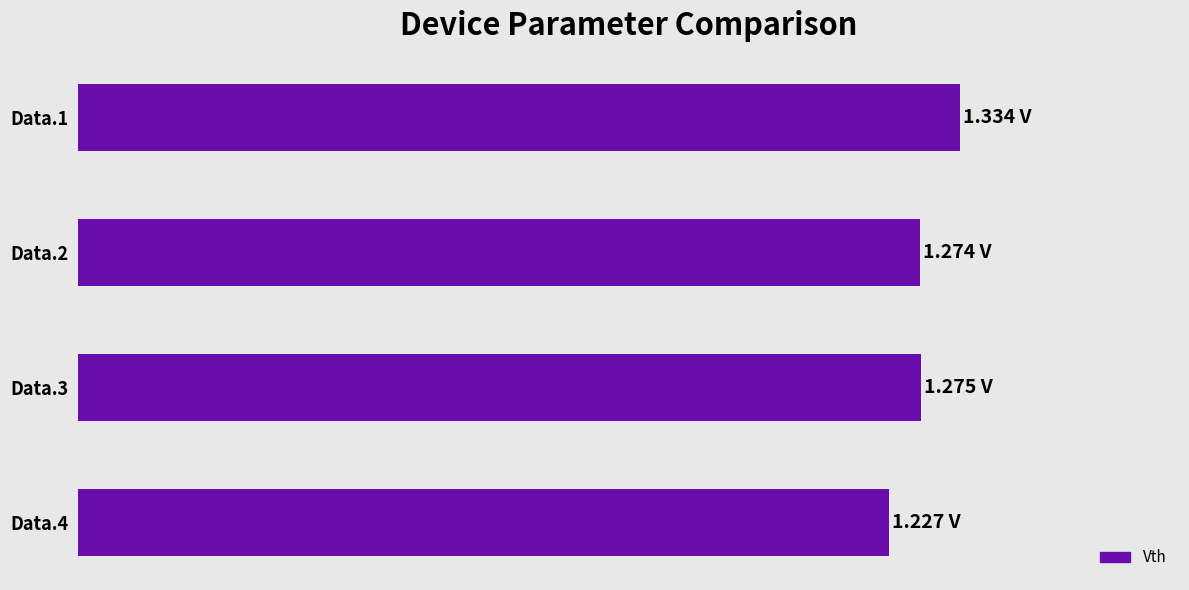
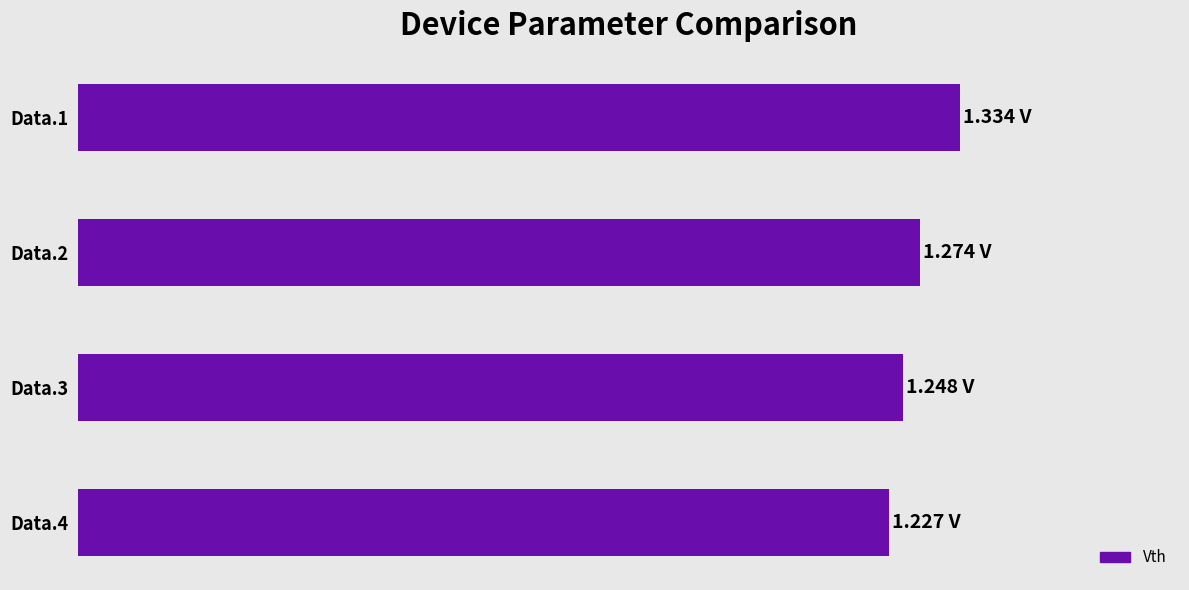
  {
    "Data.1": 1.334,
    "Data.2": 1.274,
-   "Data.3": 1.275,
+   "Data.3": 1.248,
    "Data.4": 1.227
  }
